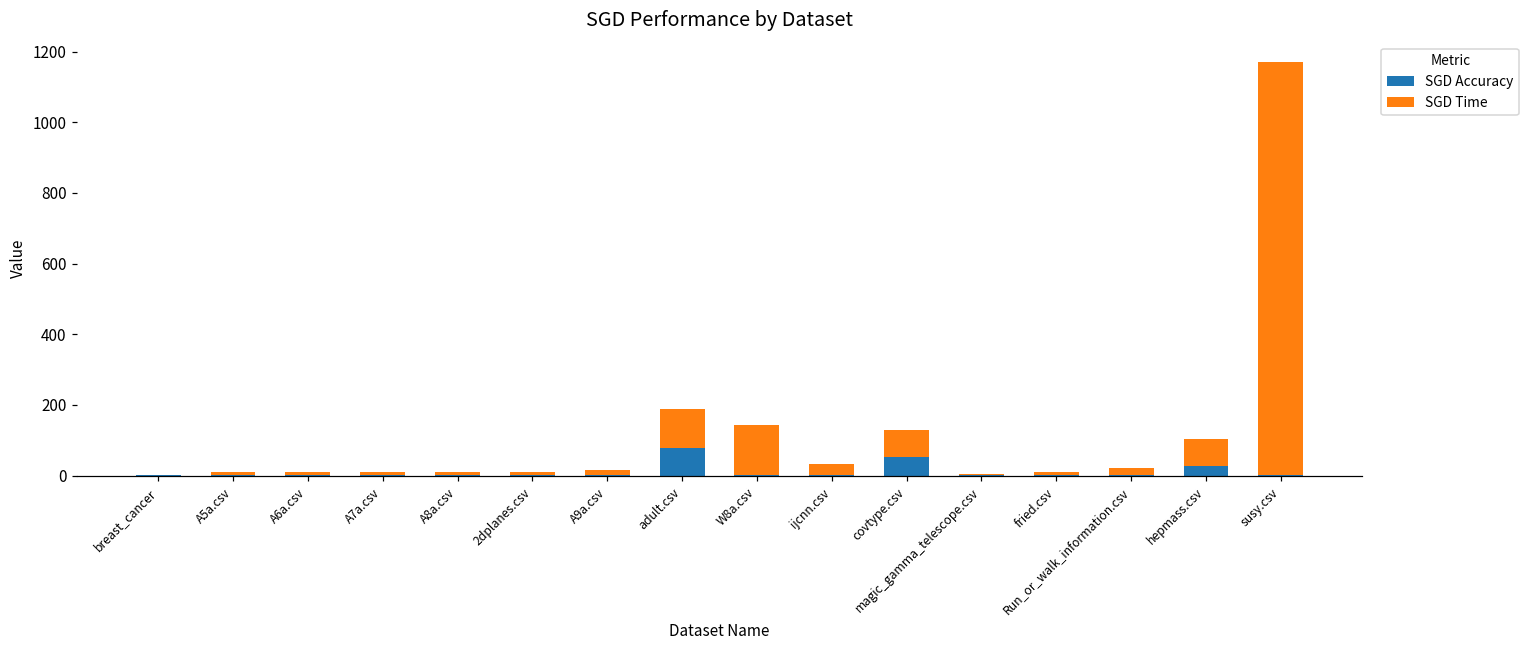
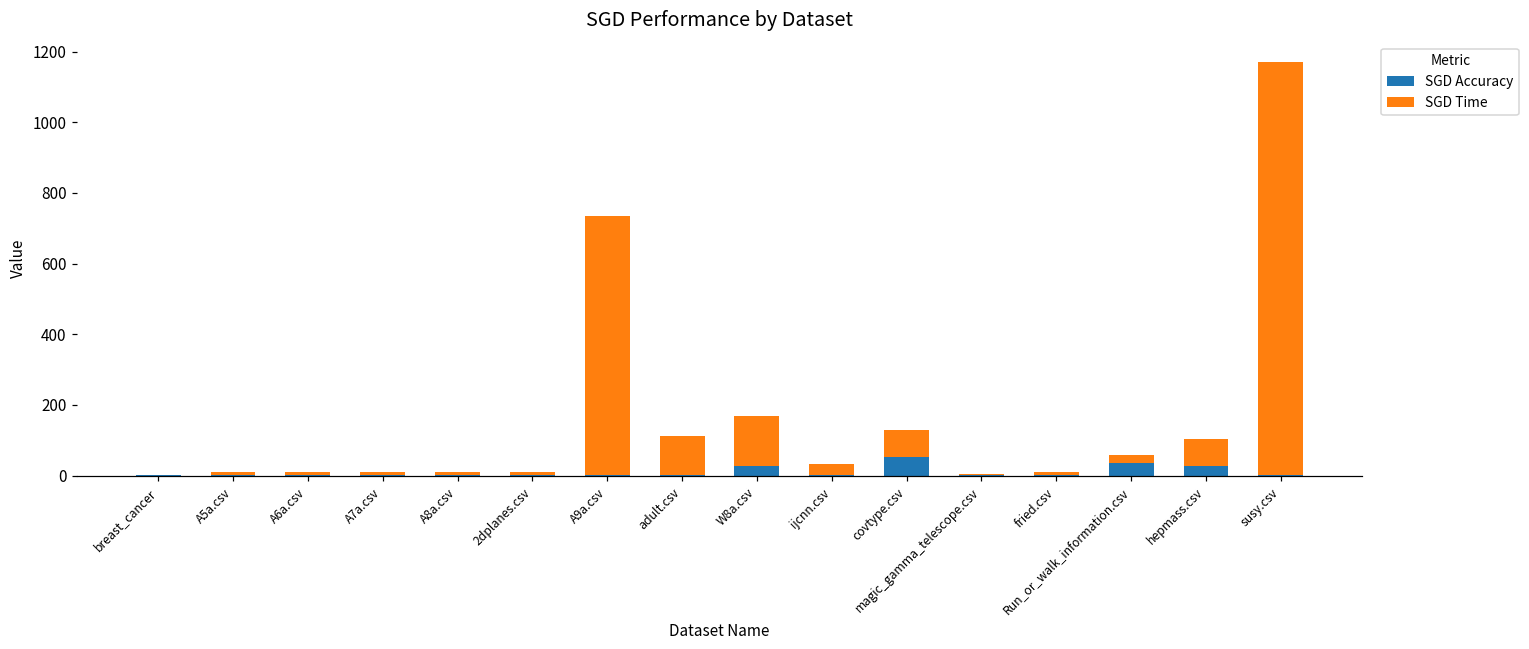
  {
    "SGD Accuracy": {
-     "adult.csv": 80,
-     "W8a.csv": 0,
+     "adult.csv": 0,
+     "W8a.csv": 30,
      "covtype.csv": 50,
-     "Run_or_walk_information.csv": 0,
+     "Run_or_walk_information.csv": 40,
      "hepmass.csv": 30
    },
    "SGD Time": {
      "A5a.csv": 10,
      "A6a.csv": 10,
      "A7a.csv": 10,
      "A8a.csv": 10,
      "2dplanes.csv": 10,
-     "A9a.csv": 10,
+     "A9a.csv": 730,
      "adult.csv": 110,
      "W8a.csv": 140,
      "ijcnn.csv": 30,
      "covtype.csv": 80,
      "fried.csv": 10,
      "Run_or_walk_information.csv": 20,
      "hepmass.csv": 80,
      "susy.csv": 1170
    }
  }
